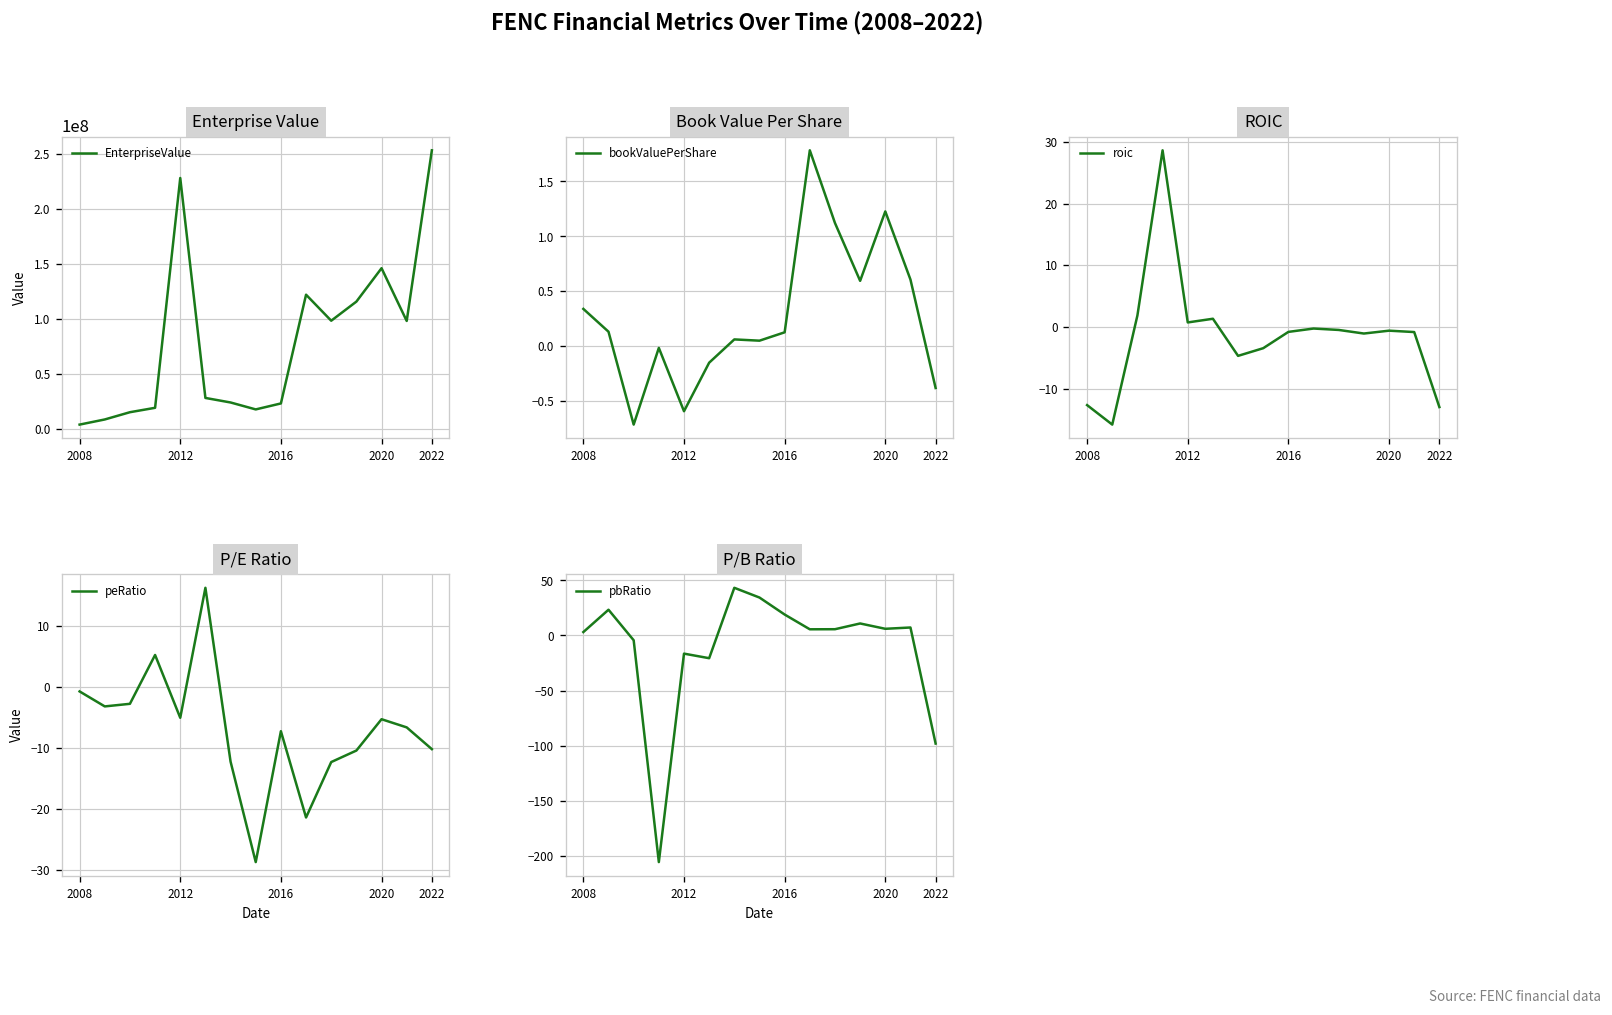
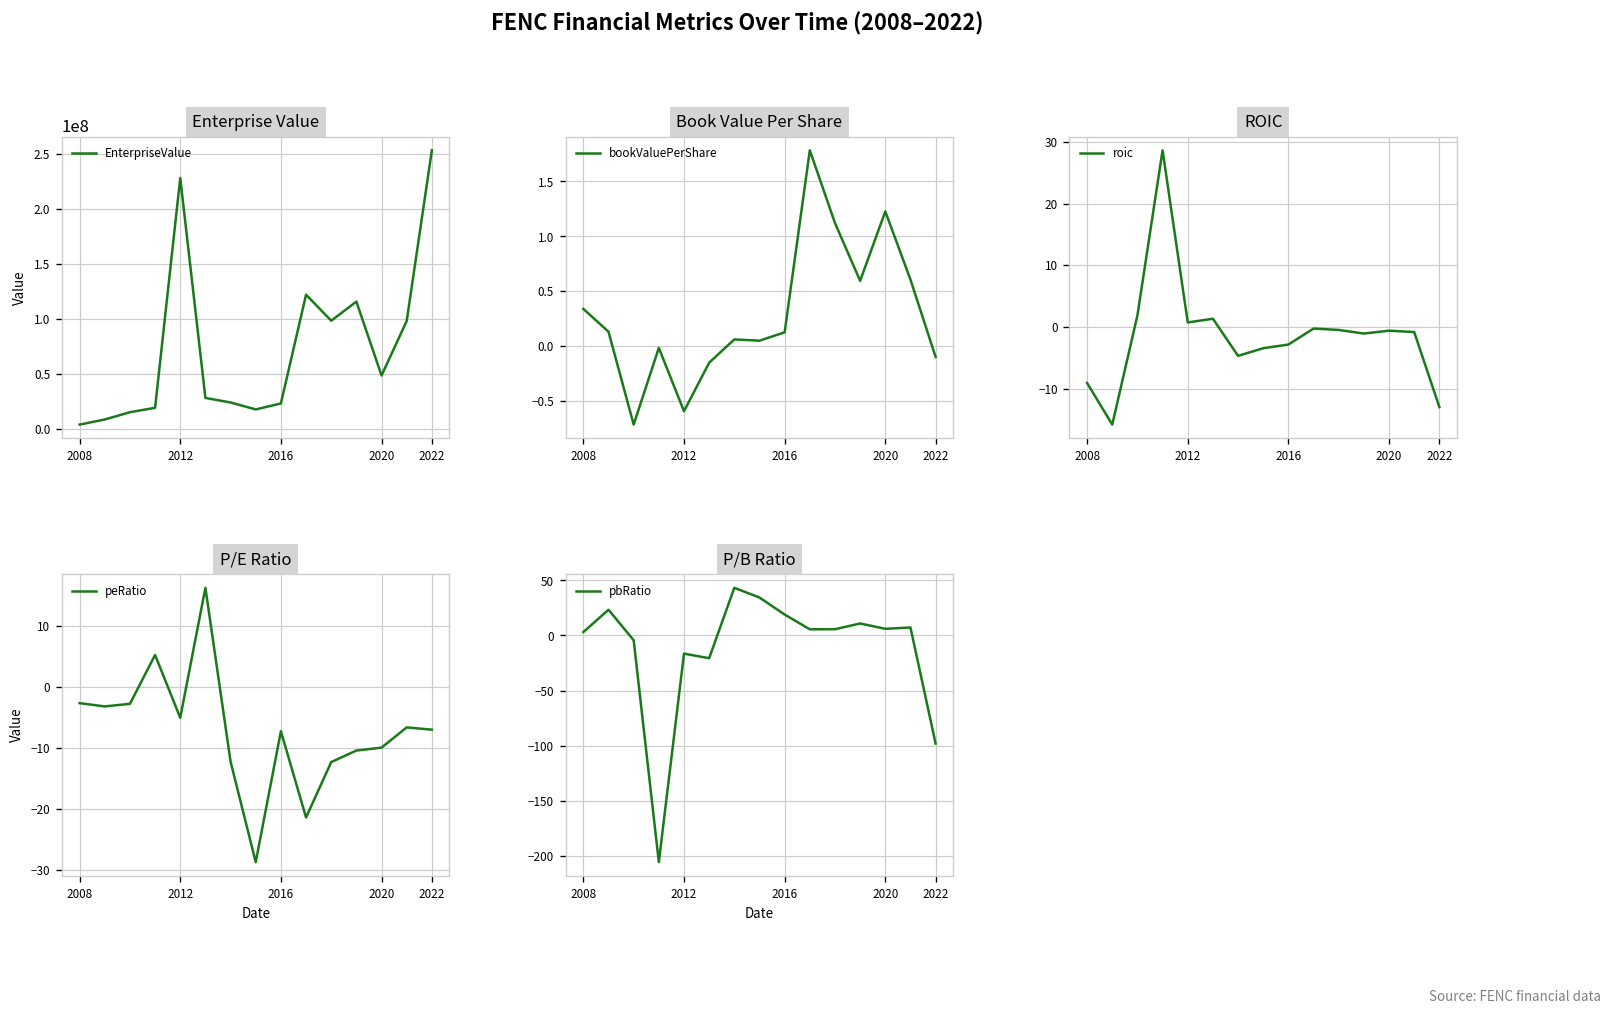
  {
    "Enterprise Value": {
      "2008": 0,
      "2012": 230000000,
      "2016": 20000000,
-     "2020": 150000000,
+     "2020": 50000000,
      "2022": 250000000
    },
    "Book Value Per Share": {
      "2008": 0.3,
      "2012": -0.6,
      "2016": 0.1,
      "2020": 1.2,
-     "2022": -0.4
+     "2022": -0.1
    },
    "ROIC": {
-     "2008": -13,
+     "2008": -9,
      "2012": 1,
-     "2016": -1,
+     "2016": -3,
      "2020": -1,
      "2022": -13
    },
    "P/E Ratio": {
-     "2008": -1,
+     "2008": -3,
      "2012": -5,
      "2016": -7,
-     "2020": -5,
-     "2022": -10
+     "2020": -10,
+     "2022": -7
    },
    "P/B Ratio": {
      "2008": 0,
      "2012": -20,
      "2016": 20,
      "2020": 10,
      "2022": -100
    }
  }
